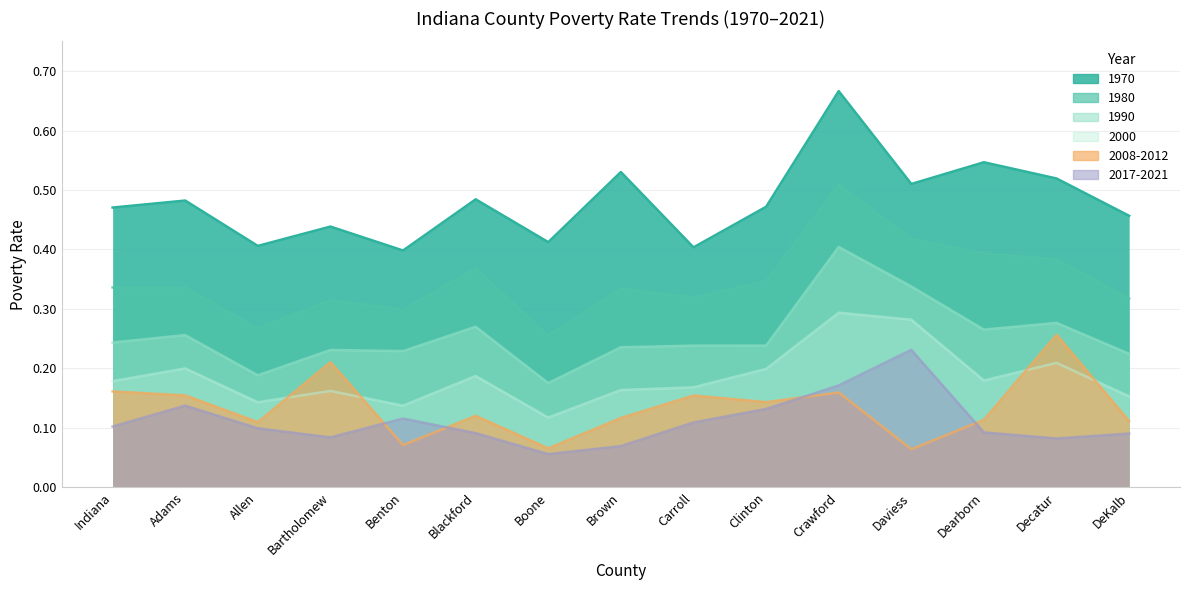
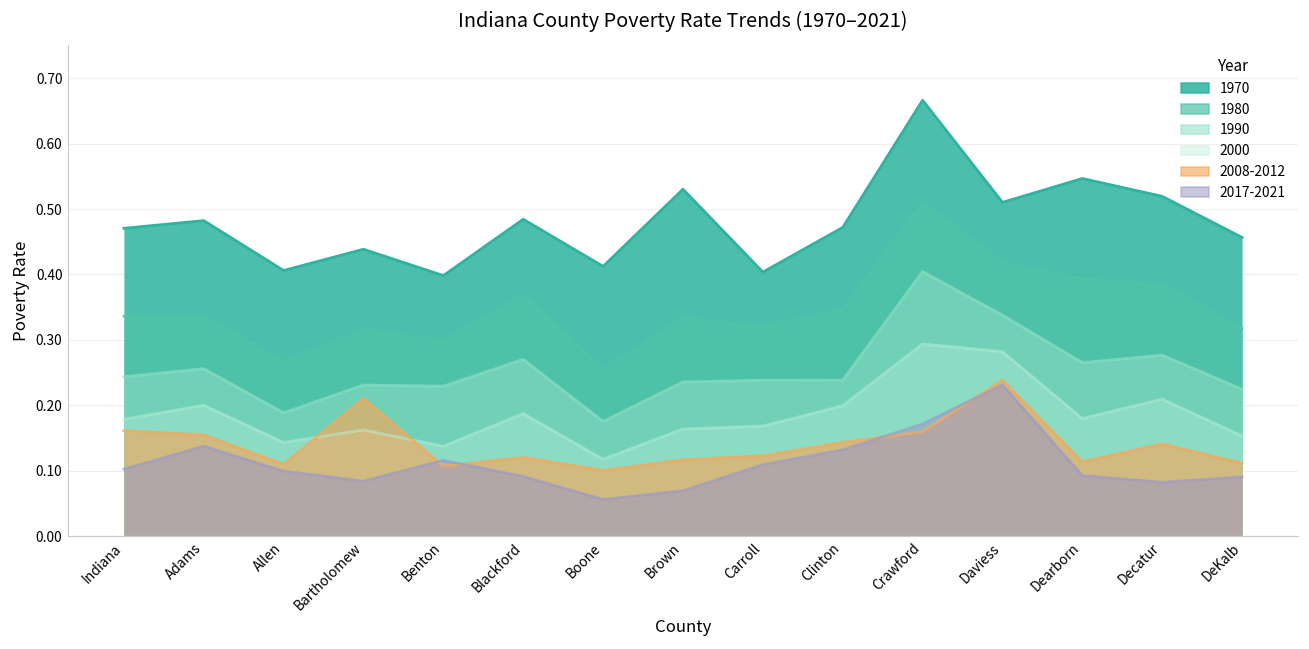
  {
    "2008-2012": {
      "Indiana": 0.16,
      "Adams": 0.15,
      "Allen": 0.11,
      "Bartholomew": 0.21,
-     "Benton": 0.07,
+     "Benton": 0.11,
      "Blackford": 0.12,
-     "Boone": 0.07,
+     "Boone": 0.10,
      "Brown": 0.12,
-     "Carroll": 0.15,
+     "Carroll": 0.12,
      "Clinton": 0.14,
      "Crawford": 0.16,
-     "Daviess": 0.06,
+     "Daviess": 0.24,
      "Dearborn": 0.11,
-     "Decatur": 0.26,
+     "Decatur": 0.14,
      "DeKalb": 0.11
    }
  }
